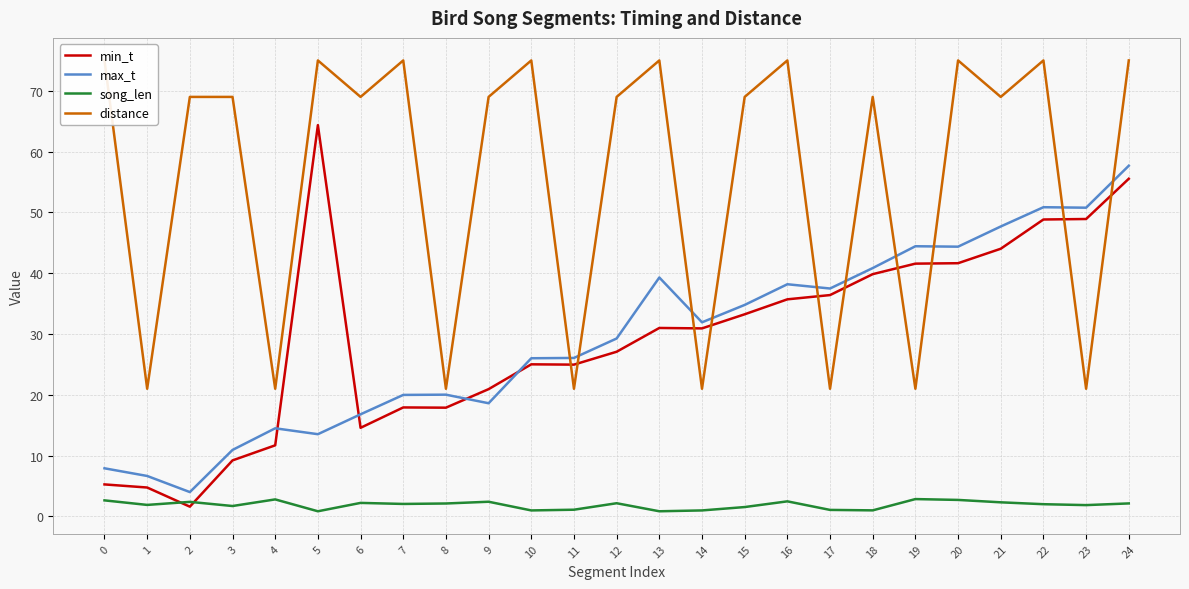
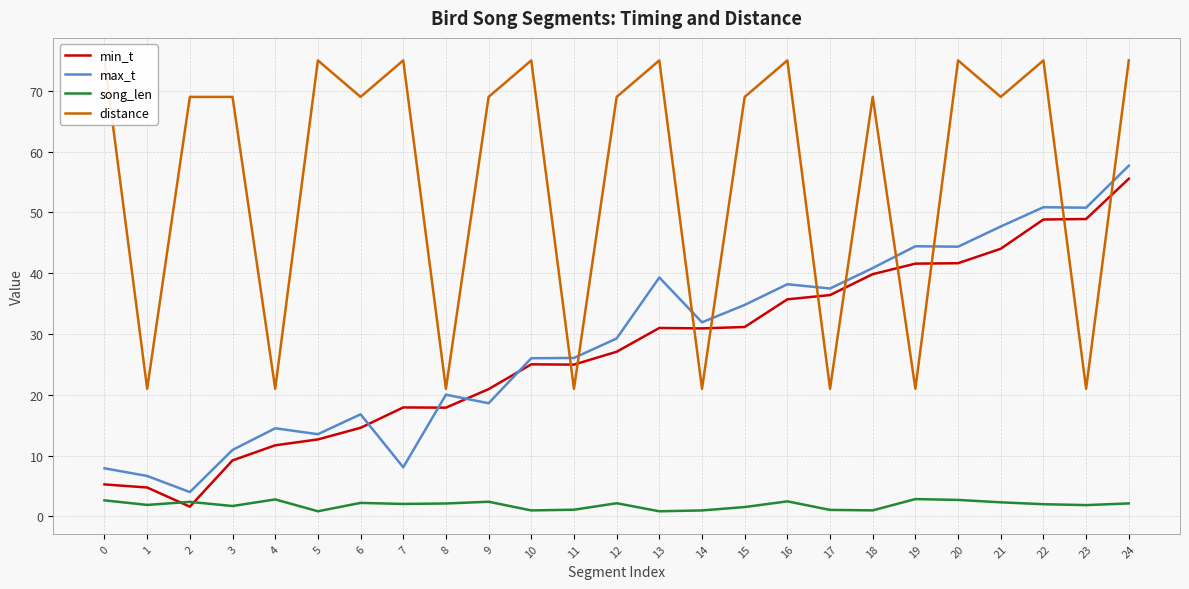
  {
    "min_t": {
      "0": 5,
      "1": 5,
      "2": 2,
      "3": 9,
      "4": 12,
-     "5": 64,
+     "5": 13,
      "6": 15,
      "7": 18,
      "8": 18,
      "9": 21,
      "10": 25,
      "11": 25,
      "12": 27,
      "13": 31,
      "14": 31,
-     "15": 33,
+     "15": 31,
      "16": 36,
      "17": 36,
      "18": 40,
      "19": 42,
      "20": 42,
      "21": 44,
      "22": 49,
      "23": 49,
      "24": 56
    },
    "max_t": {
      "0": 8,
      "1": 7,
      "2": 4,
      "3": 11,
      "4": 15,
      "5": 14,
      "6": 17,
-     "7": 20,
+     "7": 8,
      "8": 20,
      "9": 19,
      "10": 26,
      "11": 26,
      "12": 29,
      "13": 39,
      "14": 32,
      "15": 35,
      "16": 38,
      "17": 37,
      "18": 41,
      "19": 44,
      "20": 44,
      "21": 48,
      "22": 51,
      "23": 51,
      "24": 58
    },
    "song_len": {
      "0": 3,
      "1": 2,
      "2": 2,
      "3": 2,
      "4": 3,
      "5": 1,
      "6": 2,
      "7": 2,
      "8": 2,
      "9": 2,
      "10": 1,
      "11": 1,
      "12": 2,
      "13": 1,
      "14": 1,
      "15": 2,
      "16": 2,
      "17": 1,
      "18": 1,
      "19": 3,
      "20": 3,
      "21": 2,
      "22": 2,
      "23": 2,
      "24": 2
    },
    "distance": {
      "1": 21,
      "2": 69,
      "3": 69,
      "4": 21,
      "5": 75,
      "6": 69,
      "7": 75,
      "8": 21,
      "9": 69,
      "10": 75,
      "11": 21,
      "12": 69,
      "13": 75,
      "14": 21,
      "15": 69,
      "16": 75,
      "17": 21,
      "18": 69,
      "19": 21,
      "20": 75,
      "21": 69,
      "22": 75,
      "23": 21,
      "24": 75
    }
  }
